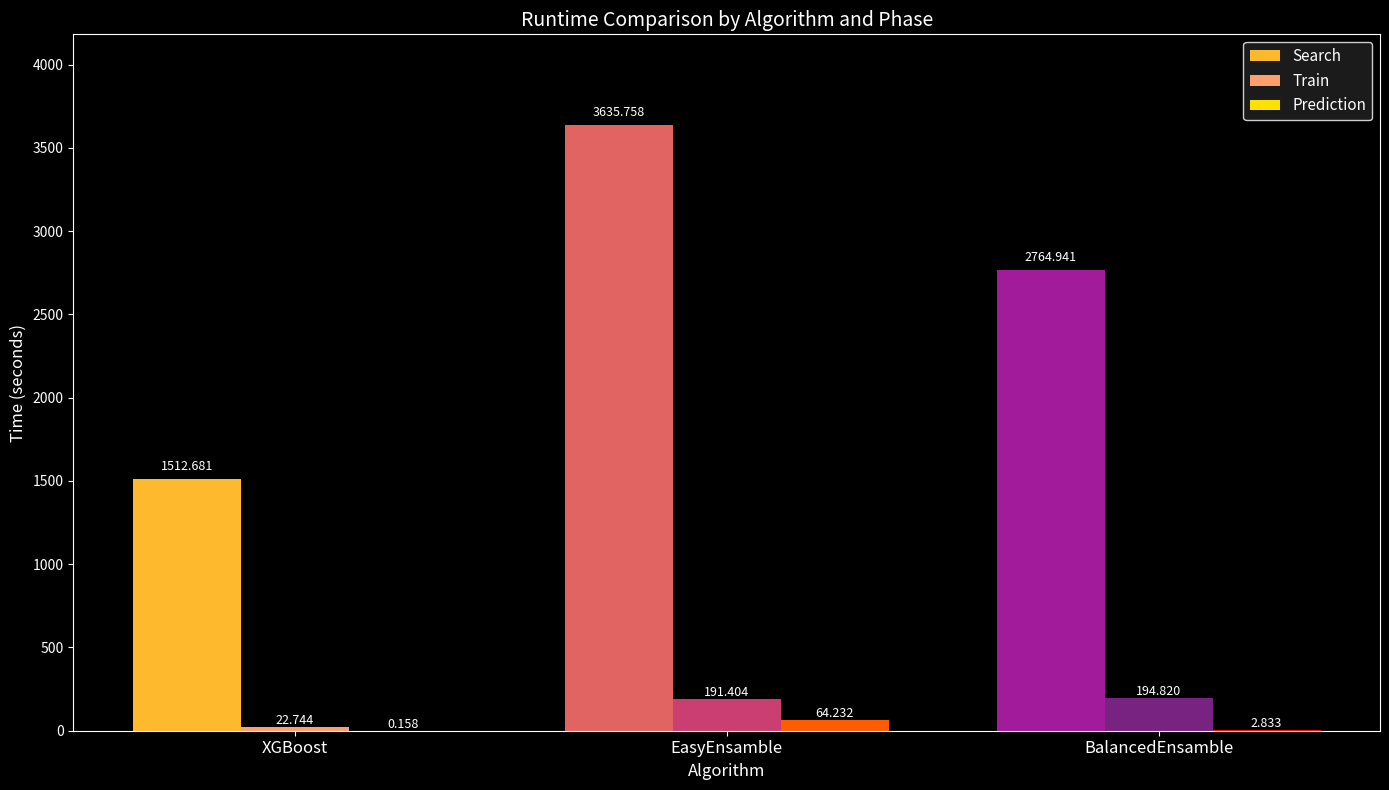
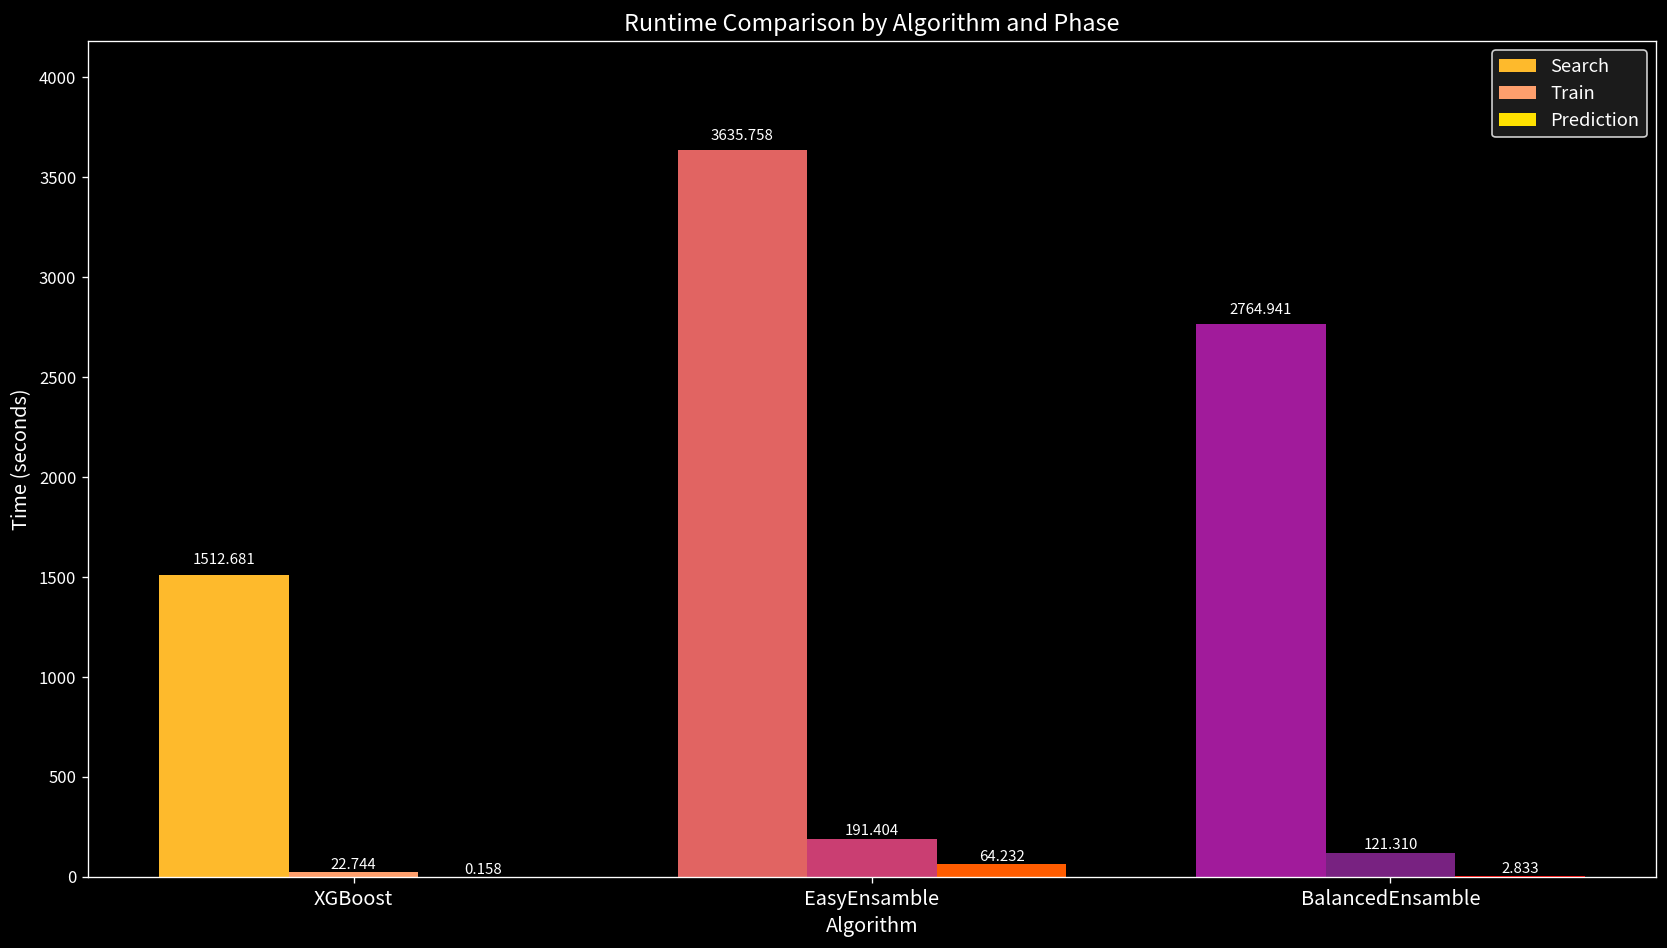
  {
    "Train": {
      "XGBoost": 22.744,
      "EasyEnsamble": 191.404,
-     "BalancedEnsamble": 194.820
+     "BalancedEnsamble": 121.310
    }
  }
